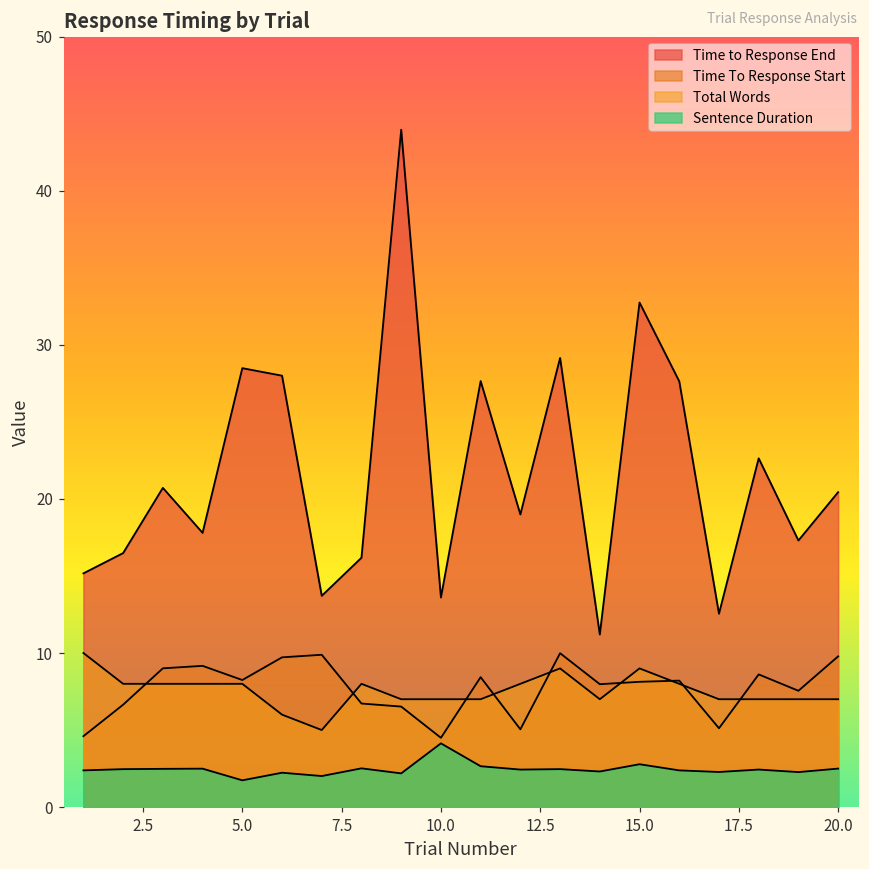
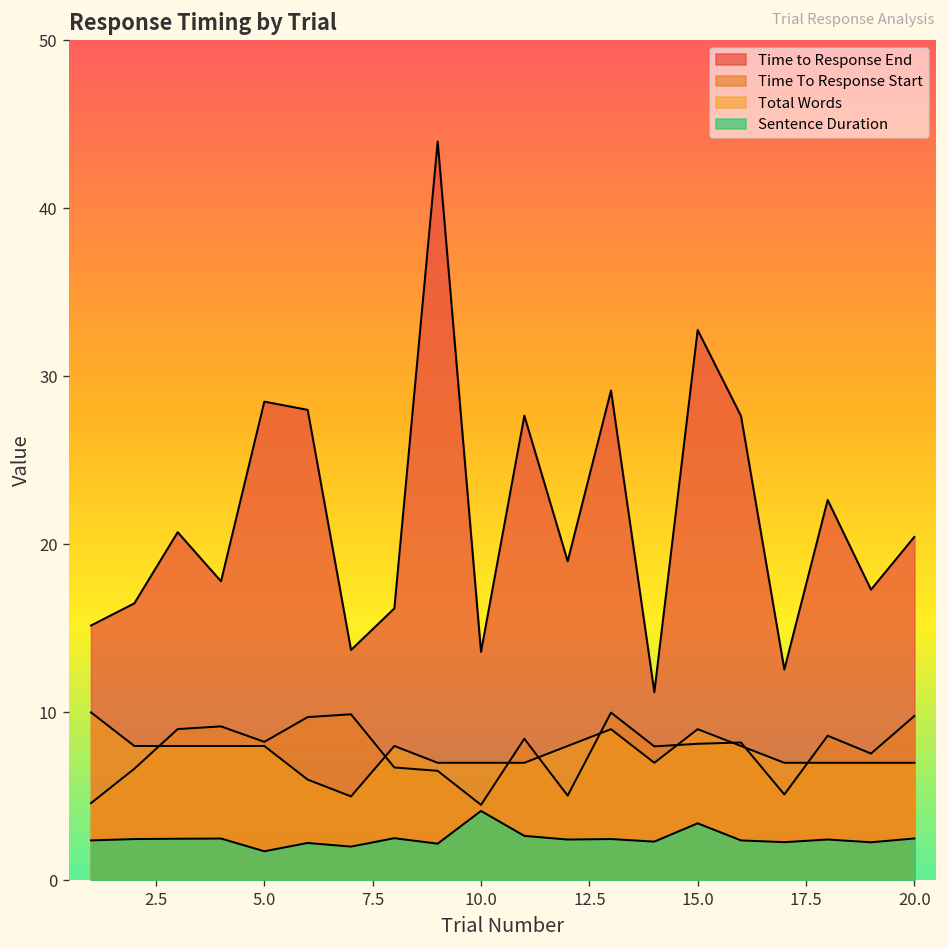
  {
    "Sentence Duration": {
      "5.0": 1.7,
      "10.0": 4.1,
-     "15.0": 2.8,
+     "15.0": 3.4,
      "20.0": 2.5
    }
  }
